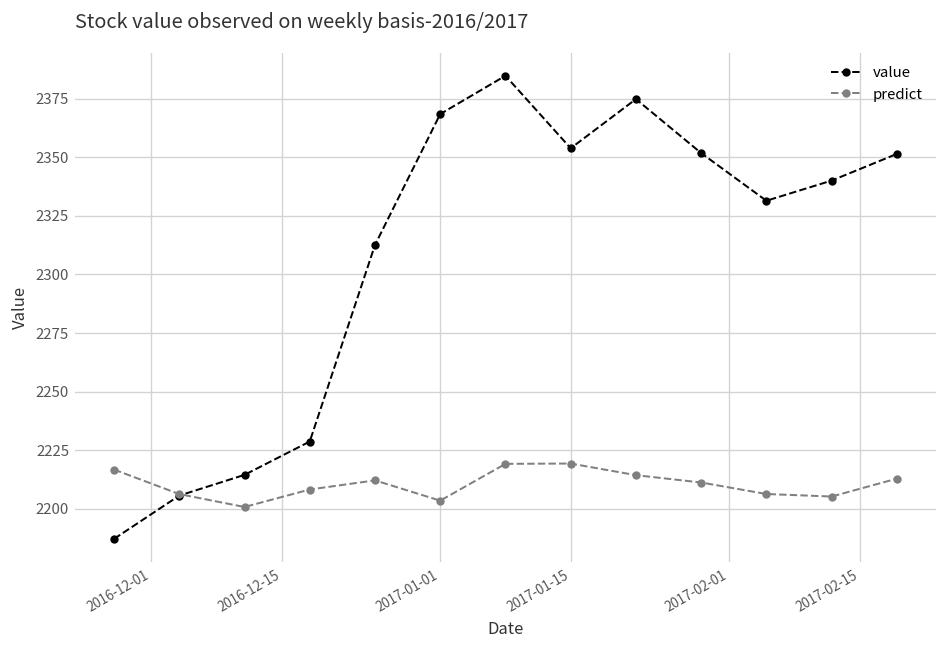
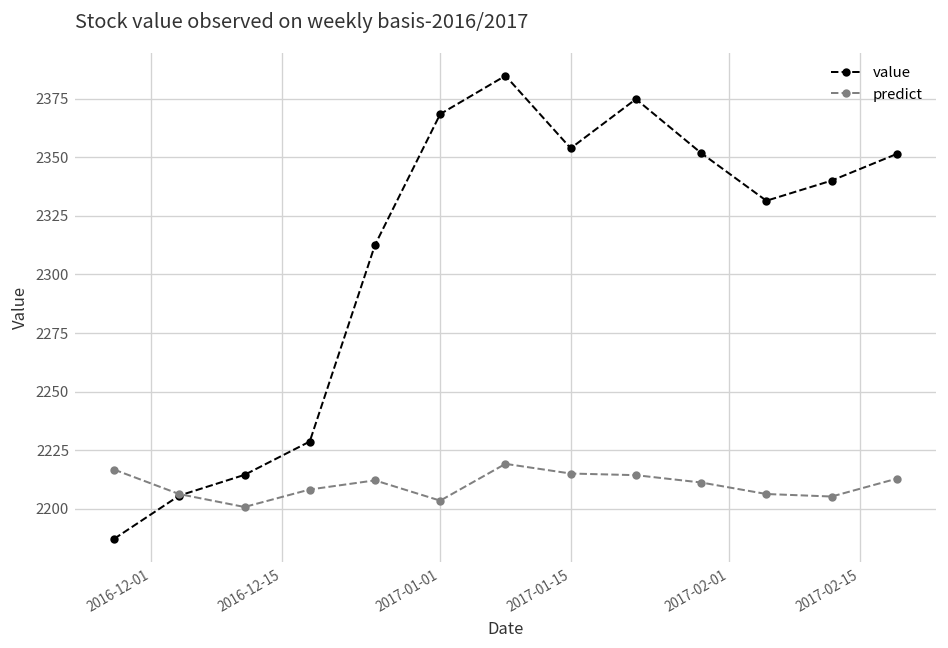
  {
    "value": {
      "2017-01-01": 2368,
      "2017-01-15": 2354
    },
    "predict": {
      "2017-01-01": 2203,
-     "2017-01-15": 2219
+     "2017-01-15": 2215
    }
  }
